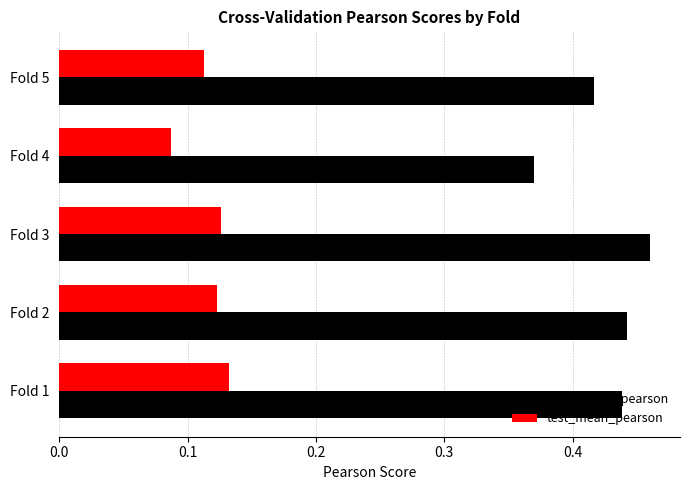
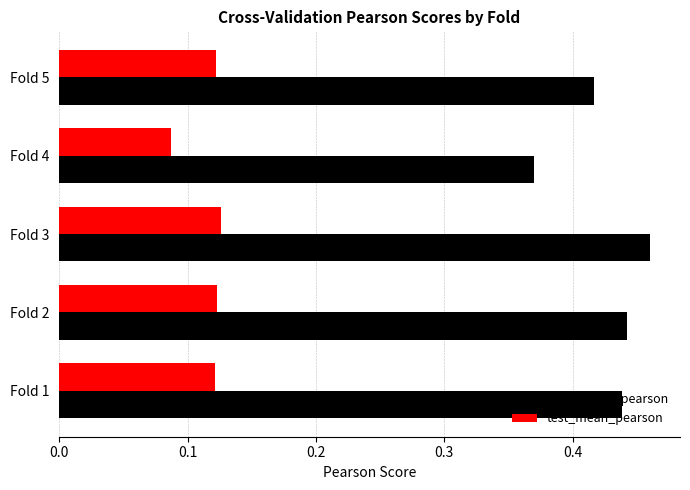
  {
    "test_mean_pearson": {
-     "Fold 5": 0.113,
+     "Fold 5": 0.122,
      "Fold 4": 0.087,
      "Fold 3": 0.126,
      "Fold 2": 0.123,
-     "Fold 1": 0.132
+     "Fold 1": 0.122
    }
  }
